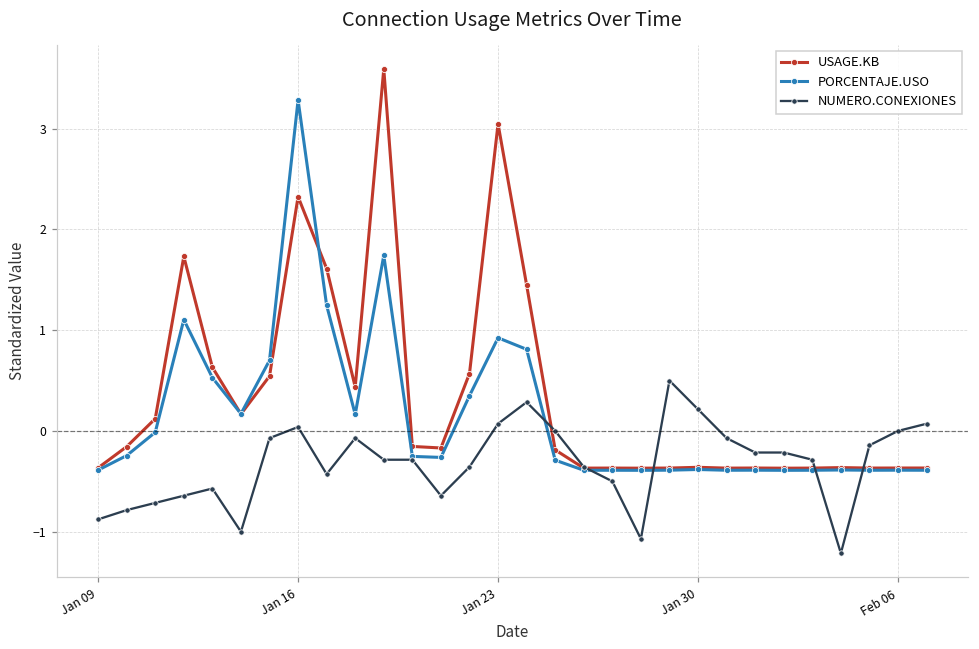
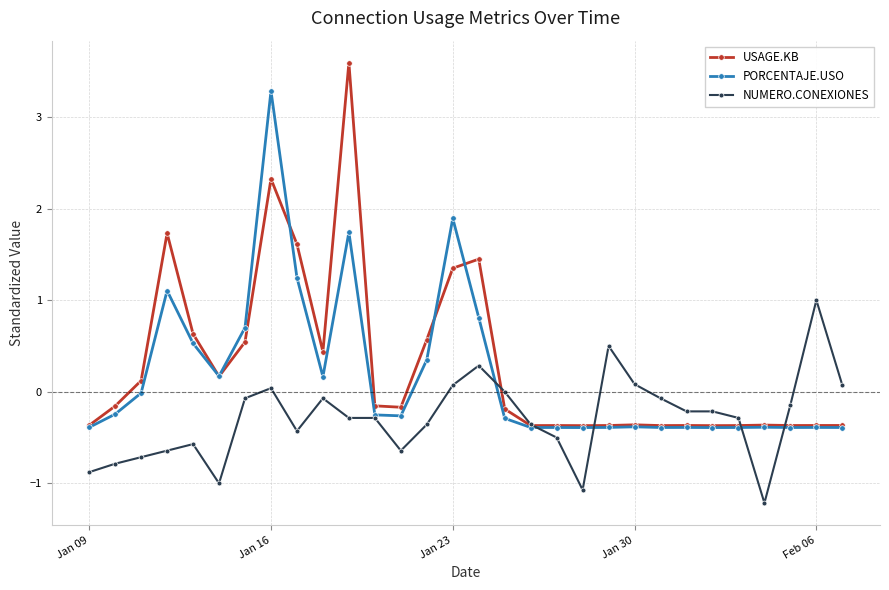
  {
    "USAGE.KB": {
      "Jan 16": 2.3,
-     "Jan 23": 3.0
+     "Jan 23": 1.3
    },
    "PORCENTAJE.USO": {
      "Jan 16": 3.3,
-     "Jan 23": 0.9
+     "Jan 23": 1.9
    },
    "NUMERO.CONEXIONES": {
      "Jan 09": -0.9,
      "Jan 16": 0.0,
      "Jan 23": 0.1,
-     "Jan 30": 0.2,
-     "Feb 06": 0
+     "Jan 30": 0.1,
+     "Feb 06": 1
    }
  }
